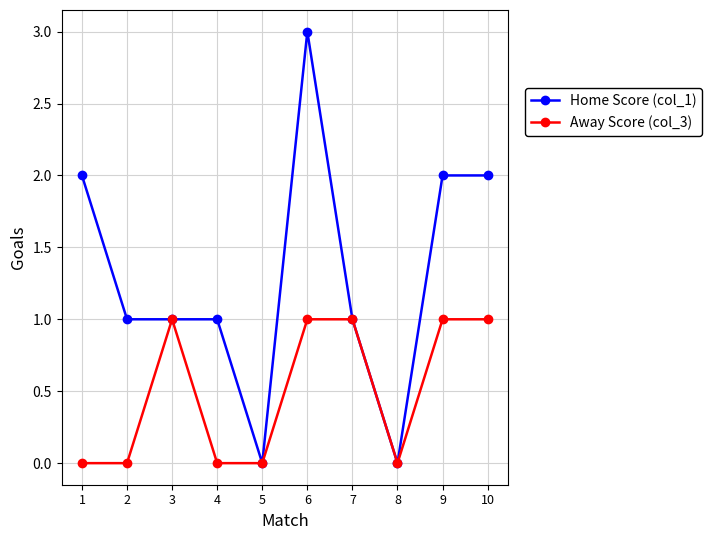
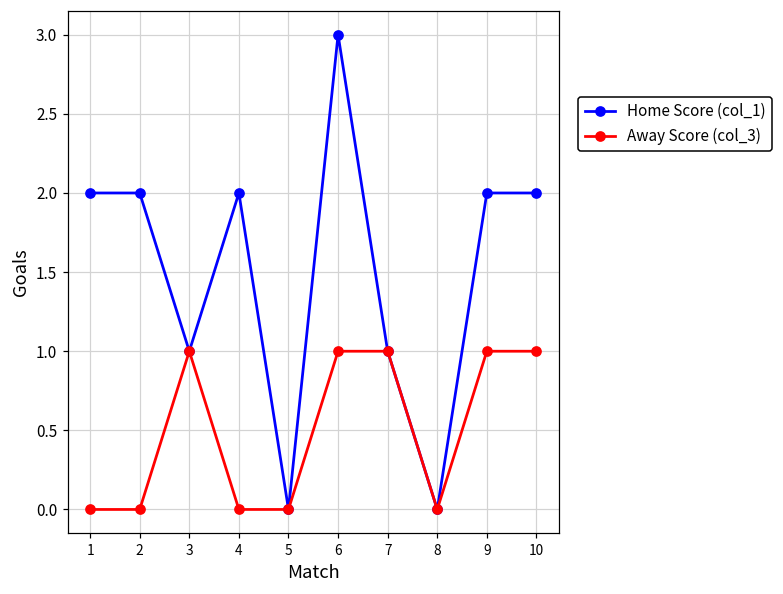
  {
    "Home Score (col_1)": {
      "1": 2,
-     "2": 1,
-     "4": 1,
+     "2": 2,
+     "4": 2,
      "6": 3,
      "9": 2,
      "10": 2
    },
    "Away Score (col_3)": {
      "1": 0,
      "2": 0,
      "4": 0,
      "6": 1,
      "9": 1,
      "10": 1
    }
  }
